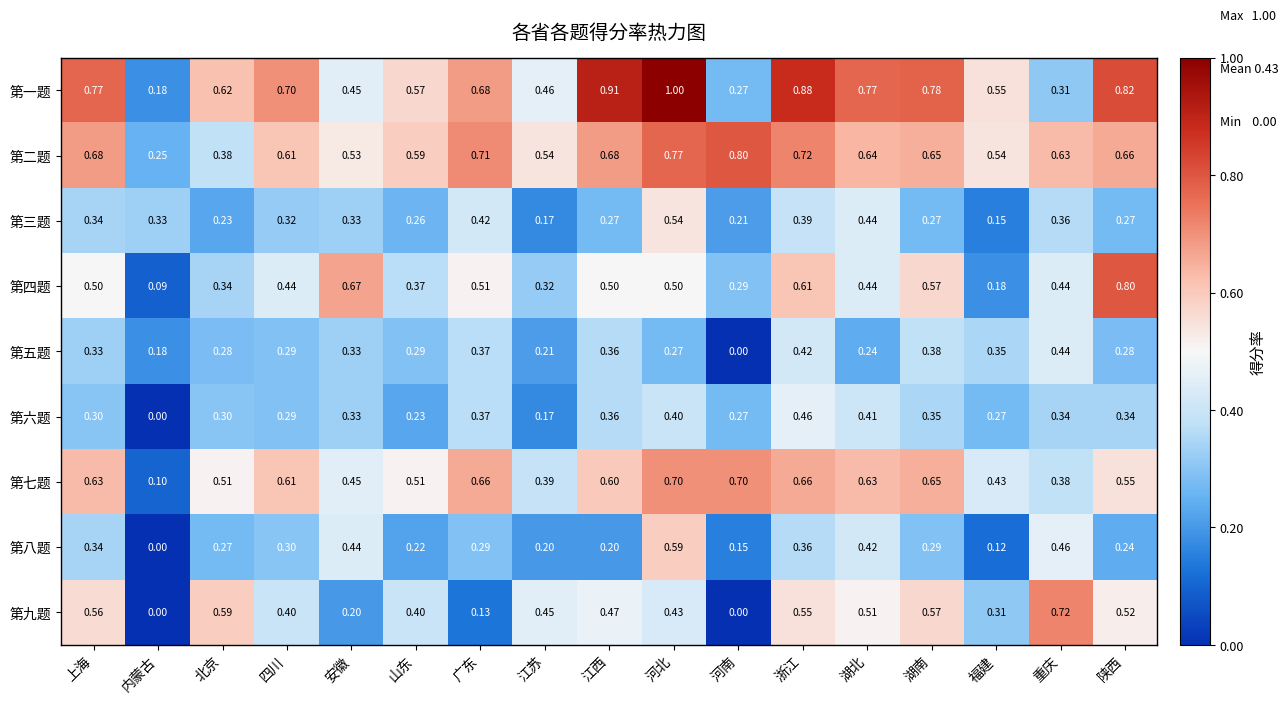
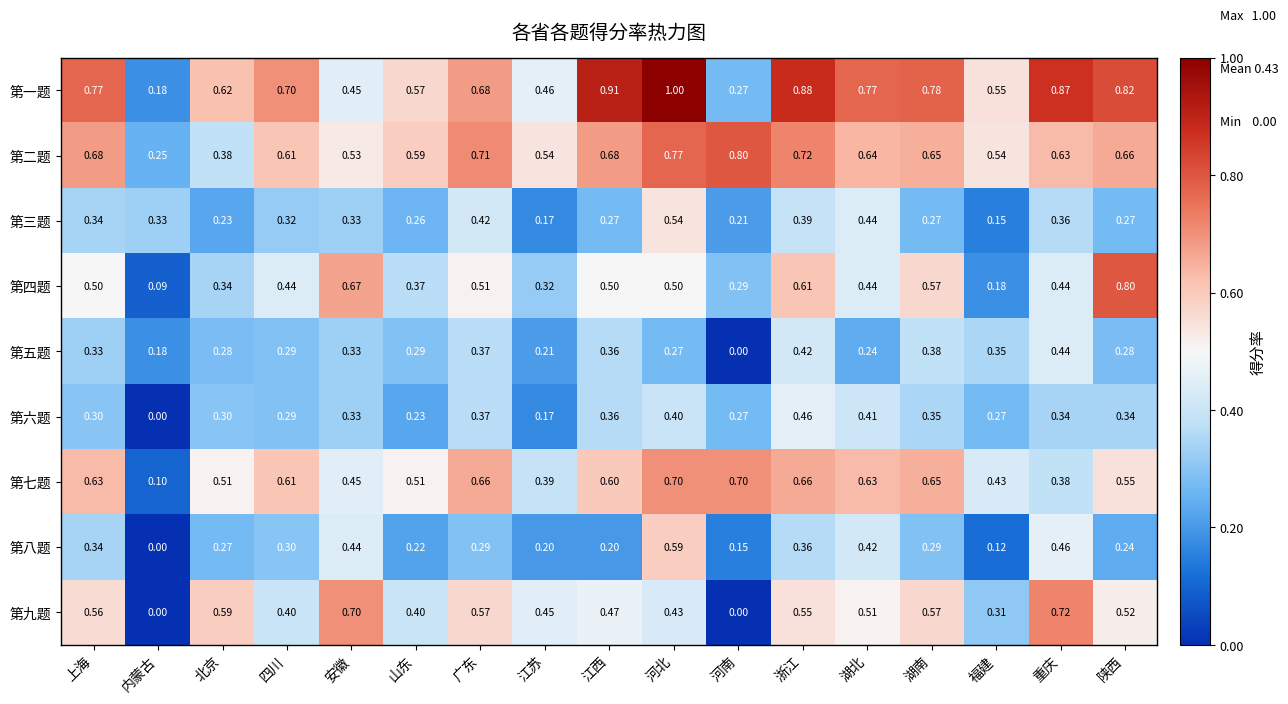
  {
    "第一题": {
      "上海": 0.77,
      "内蒙古": 0.18,
      "北京": 0.62,
      "四川": 0.70,
      "安徽": 0.45,
      "山东": 0.57,
      "广东": 0.68,
      "江苏": 0.46,
      "江西": 0.91,
      "河北": 1.00,
      "河南": 0.27,
      "浙江": 0.88,
      "湖北": 0.77,
      "湖南": 0.78,
      "福建": 0.55,
-     "重庆": 0.31,
+     "重庆": 0.87,
      "陕西": 0.82
    },
    "第二题": {
      "上海": 0.68,
      "内蒙古": 0.25,
      "北京": 0.38,
      "四川": 0.61,
      "安徽": 0.53,
      "山东": 0.59,
      "广东": 0.71,
      "江苏": 0.54,
      "江西": 0.68,
      "河北": 0.77,
      "河南": 0.80,
      "浙江": 0.72,
      "湖北": 0.64,
      "湖南": 0.65,
      "福建": 0.54,
      "重庆": 0.63,
      "陕西": 0.66
    },
    "第三题": {
      "上海": 0.34,
      "内蒙古": 0.33,
      "北京": 0.23,
      "四川": 0.32,
      "安徽": 0.33,
      "山东": 0.26,
      "广东": 0.42,
      "江苏": 0.17,
      "江西": 0.27,
      "河北": 0.54,
      "河南": 0.21,
      "浙江": 0.39,
      "湖北": 0.44,
      "湖南": 0.27,
      "福建": 0.15,
      "重庆": 0.36,
      "陕西": 0.27
    },
    "第四题": {
      "上海": 0.50,
      "内蒙古": 0.09,
      "北京": 0.34,
      "四川": 0.44,
      "安徽": 0.67,
      "山东": 0.37,
      "广东": 0.51,
      "江苏": 0.32,
      "江西": 0.50,
      "河北": 0.50,
      "河南": 0.29,
      "浙江": 0.61,
      "湖北": 0.44,
      "湖南": 0.57,
      "福建": 0.18,
      "重庆": 0.44,
      "陕西": 0.80
    },
    "第五题": {
      "上海": 0.33,
      "内蒙古": 0.18,
      "北京": 0.28,
      "四川": 0.29,
      "安徽": 0.33,
      "山东": 0.29,
      "广东": 0.37,
      "江苏": 0.21,
      "江西": 0.36,
      "河北": 0.27,
      "河南": 0.00,
      "浙江": 0.42,
      "湖北": 0.24,
      "湖南": 0.38,
      "福建": 0.35,
      "重庆": 0.44,
      "陕西": 0.28
    },
    "第六题": {
      "上海": 0.30,
      "内蒙古": 0.00,
      "北京": 0.30,
      "四川": 0.29,
      "安徽": 0.33,
      "山东": 0.23,
      "广东": 0.37,
      "江苏": 0.17,
      "江西": 0.36,
      "河北": 0.40,
      "河南": 0.27,
      "浙江": 0.46,
      "湖北": 0.41,
      "湖南": 0.35,
      "福建": 0.27,
      "重庆": 0.34,
      "陕西": 0.34
    },
    "第七题": {
      "上海": 0.63,
      "内蒙古": 0.10,
      "北京": 0.51,
      "四川": 0.61,
      "安徽": 0.45,
      "山东": 0.51,
      "广东": 0.66,
      "江苏": 0.39,
      "江西": 0.60,
      "河北": 0.70,
      "河南": 0.70,
      "浙江": 0.66,
      "湖北": 0.63,
      "湖南": 0.65,
      "福建": 0.43,
      "重庆": 0.38,
      "陕西": 0.55
    },
    "第八题": {
      "上海": 0.34,
      "内蒙古": 0.00,
      "北京": 0.27,
      "四川": 0.30,
      "安徽": 0.44,
      "山东": 0.22,
      "广东": 0.29,
      "江苏": 0.20,
      "江西": 0.20,
      "河北": 0.59,
      "河南": 0.15,
      "浙江": 0.36,
      "湖北": 0.42,
      "湖南": 0.29,
      "福建": 0.12,
      "重庆": 0.46,
      "陕西": 0.24
    },
    "第九题": {
      "上海": 0.56,
      "内蒙古": 0.00,
      "北京": 0.59,
      "四川": 0.40,
-     "安徽": 0.20,
+     "安徽": 0.70,
      "山东": 0.40,
-     "广东": 0.13,
+     "广东": 0.57,
      "江苏": 0.45,
      "江西": 0.47,
      "河北": 0.43,
      "河南": 0.00,
      "浙江": 0.55,
      "湖北": 0.51,
      "湖南": 0.57,
      "福建": 0.31,
      "重庆": 0.72,
      "陕西": 0.52
    }
  }
